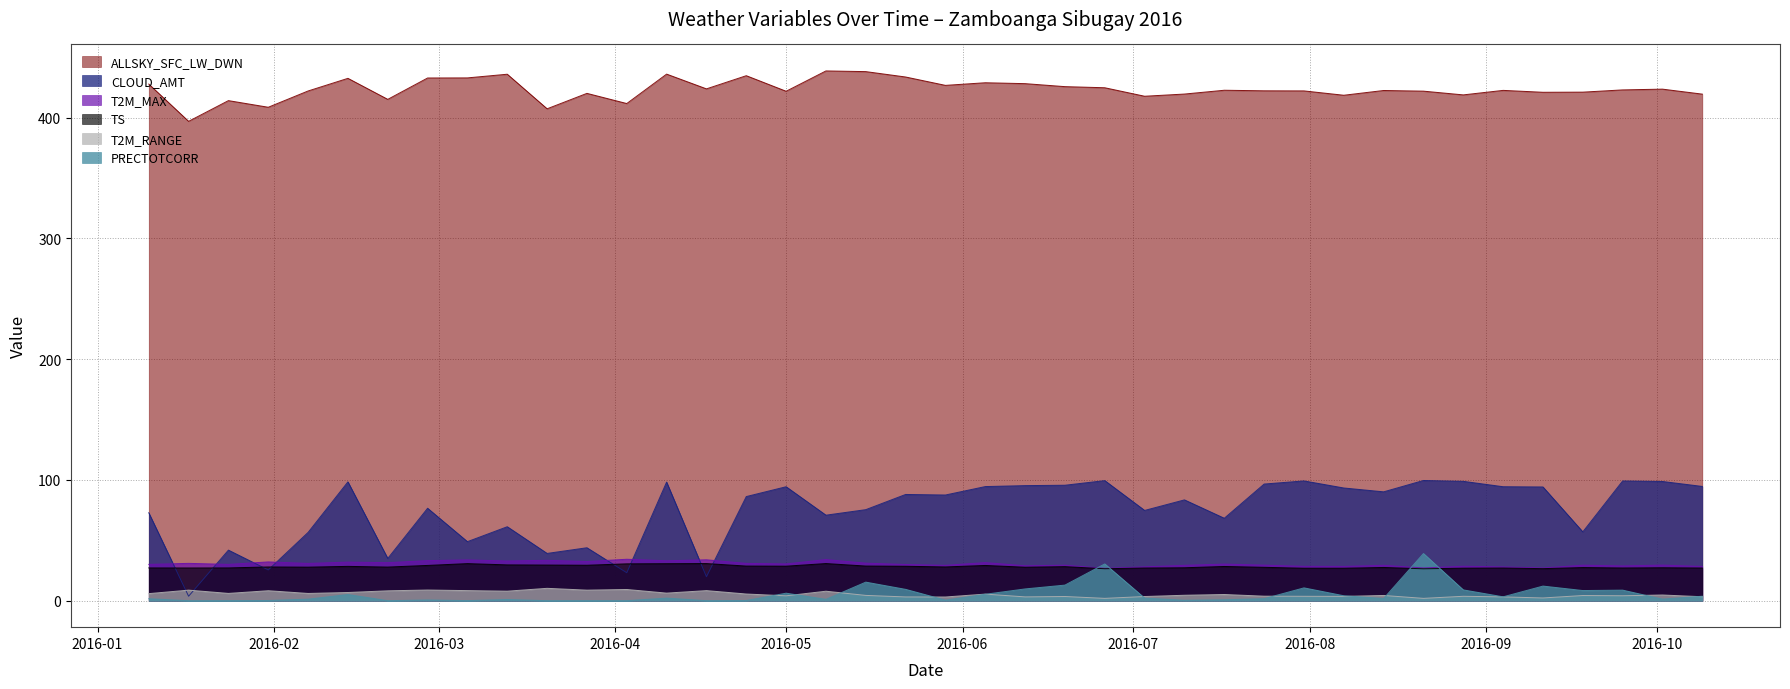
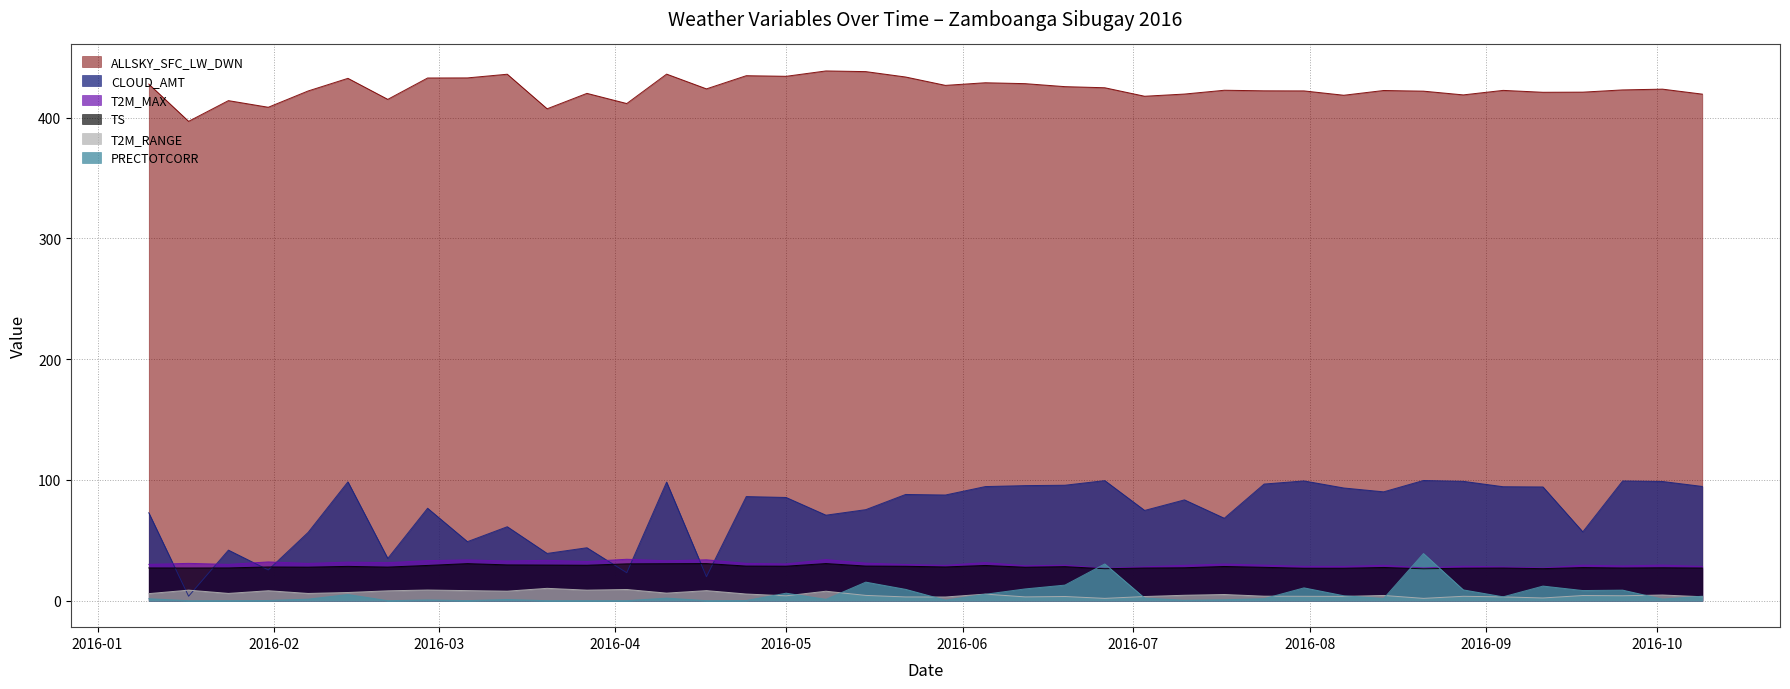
  {
    "ALLSKY_SFC_LW_DWN": {
-     "2016-05": 422
+     "2016-05": 434
    },
    "CLOUD_AMT": {
-     "2016-05": 94
+     "2016-05": 85
    },
    "T2M_RANGE": {
      "2016-05": 4
    },
    "PRECTOTCORR": {
      "2016-05": 6
    }
  }
